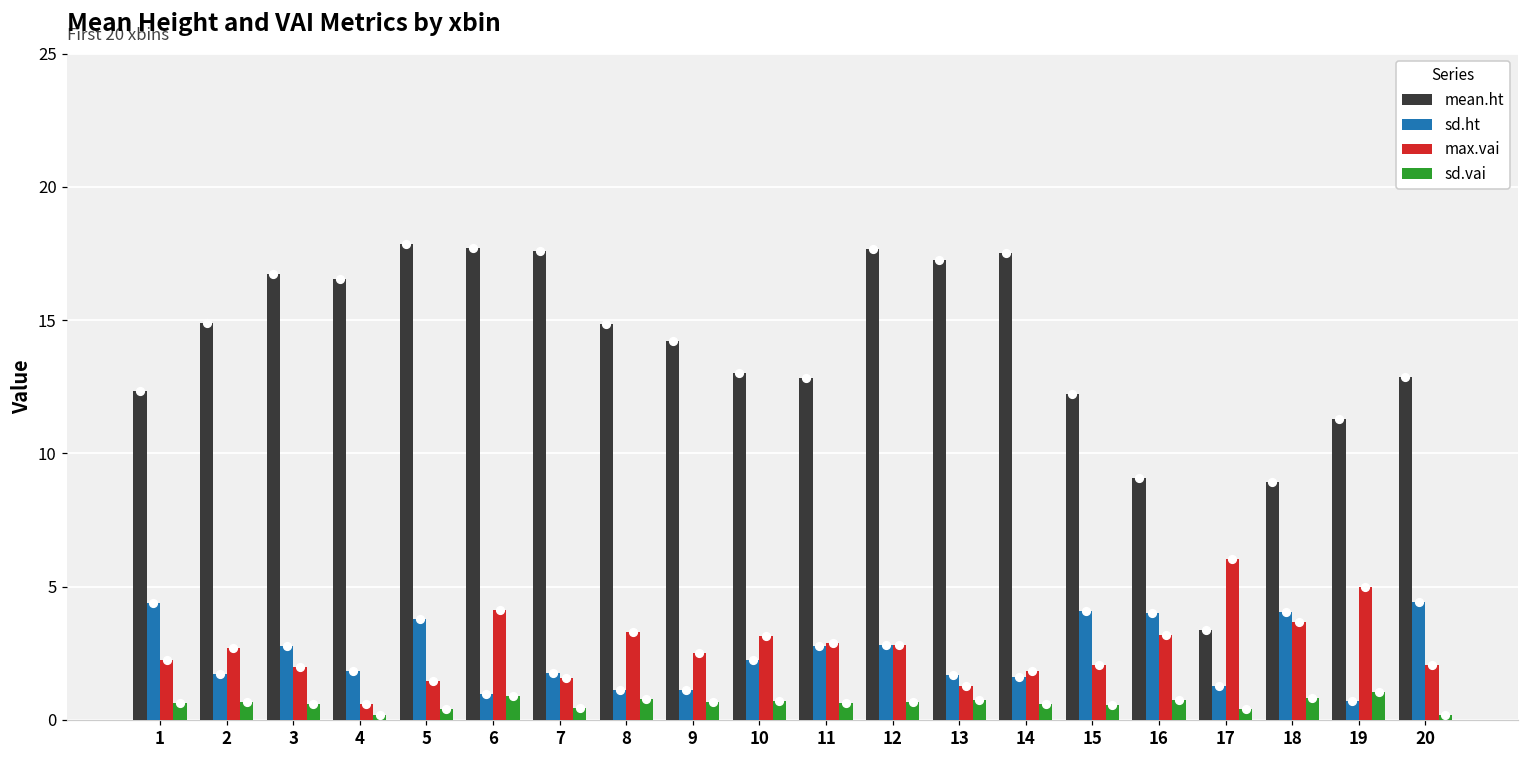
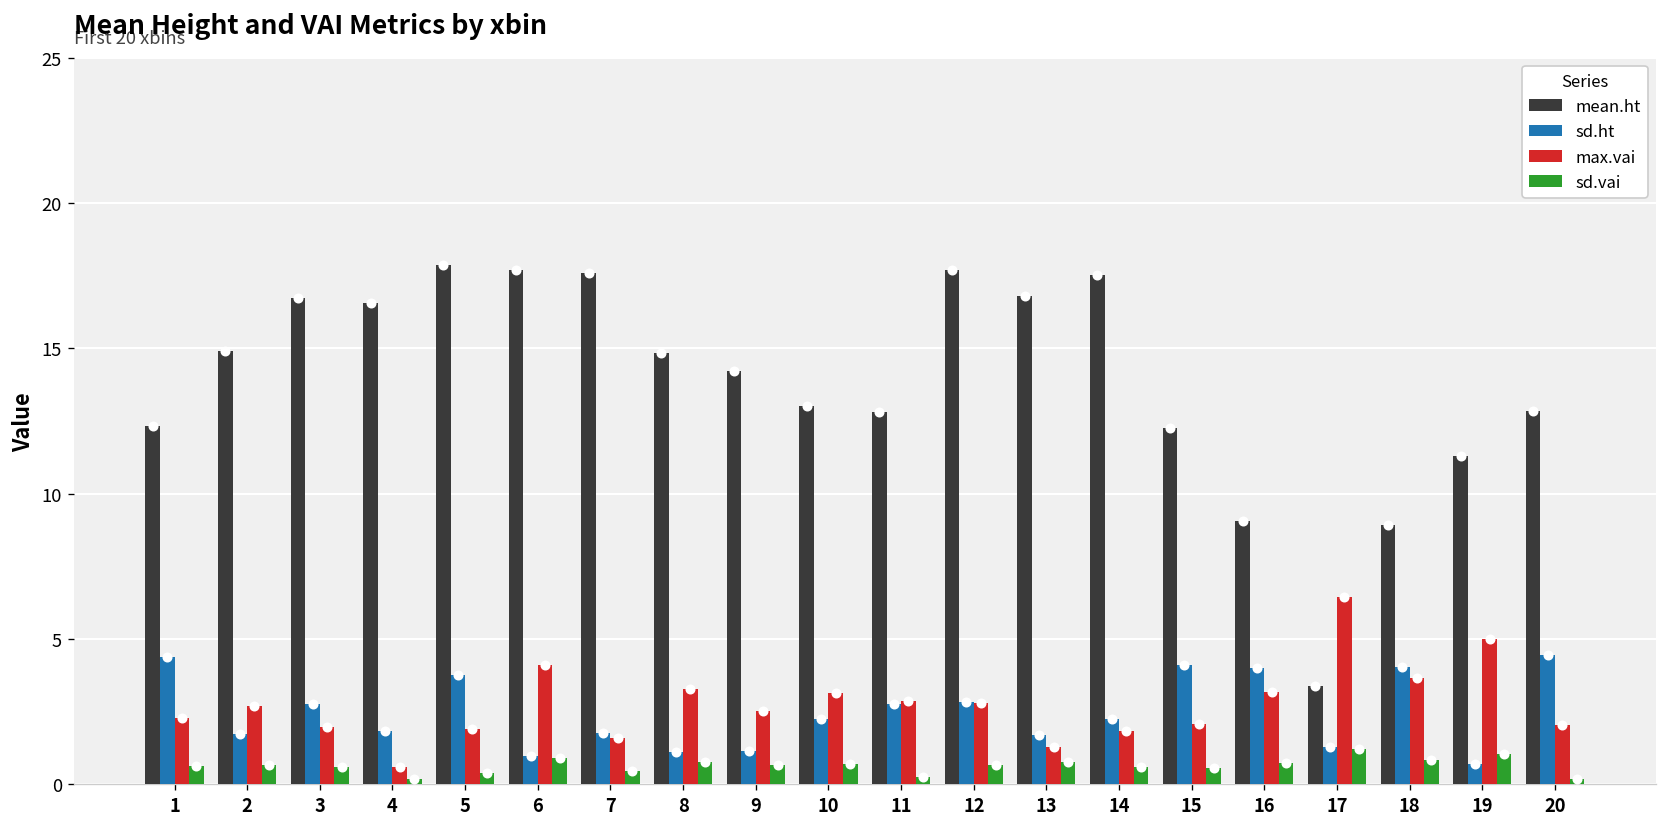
  {
    "mean.ht": {
      "1": 12.3,
      "2": 14.9,
      "3": 16.7,
      "4": 16.6,
      "5": 17.9,
      "6": 17.7,
      "7": 17.6,
      "8": 14.9,
      "9": 14.2,
      "10": 13.0,
      "11": 12.8,
      "12": 17.7,
-     "13": 17.2,
+     "13": 16.8,
      "14": 17.5,
      "15": 12.2,
      "16": 9.1,
      "17": 3.4,
      "18": 8.9,
      "19": 11.3,
      "20": 12.9
    },
    "sd.ht": {
      "1": 4.4,
      "2": 1.7,
      "3": 2.8,
      "4": 1.8,
      "5": 3.8,
      "6": 1.0,
      "7": 1.8,
      "8": 1.1,
      "9": 1.1,
      "10": 2.2,
      "11": 2.8,
      "12": 2.8,
      "13": 1.7,
-     "14": 1.6,
+     "14": 2.2,
      "15": 4.1,
      "16": 4.0,
      "17": 1.3,
      "18": 4.0,
      "19": 0.7,
      "20": 4.4
    },
    "max.vai": {
      "1": 2.3,
      "2": 2.7,
      "3": 2.0,
      "4": 0.6,
-     "5": 1.5,
+     "5": 1.9,
      "6": 4.1,
      "7": 1.6,
      "8": 3.3,
      "9": 2.5,
      "10": 3.2,
      "11": 2.9,
      "12": 2.8,
      "13": 1.3,
      "14": 1.8,
      "15": 2.1,
      "16": 3.2,
-     "17": 6.0,
+     "17": 6.4,
      "18": 3.7,
      "19": 5.0,
      "20": 2.1
    },
    "sd.vai": {
      "1": 0.6,
      "2": 0.7,
      "3": 0.6,
      "4": 0.2,
      "5": 0.4,
      "6": 0.9,
      "7": 0.4,
      "8": 0.8,
      "9": 0.7,
      "10": 0.7,
-     "11": 0.6,
+     "11": 0.2,
      "12": 0.7,
      "13": 0.8,
      "14": 0.6,
      "15": 0.5,
      "16": 0.7,
-     "17": 0.4,
+     "17": 1.2,
      "18": 0.8,
      "19": 1.1,
      "20": 0.2
    }
  }
